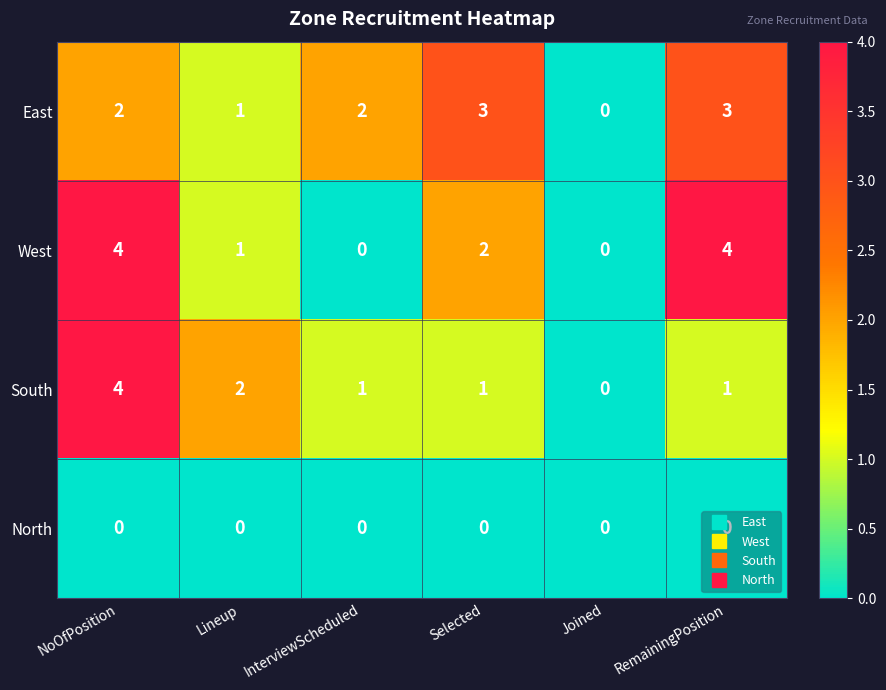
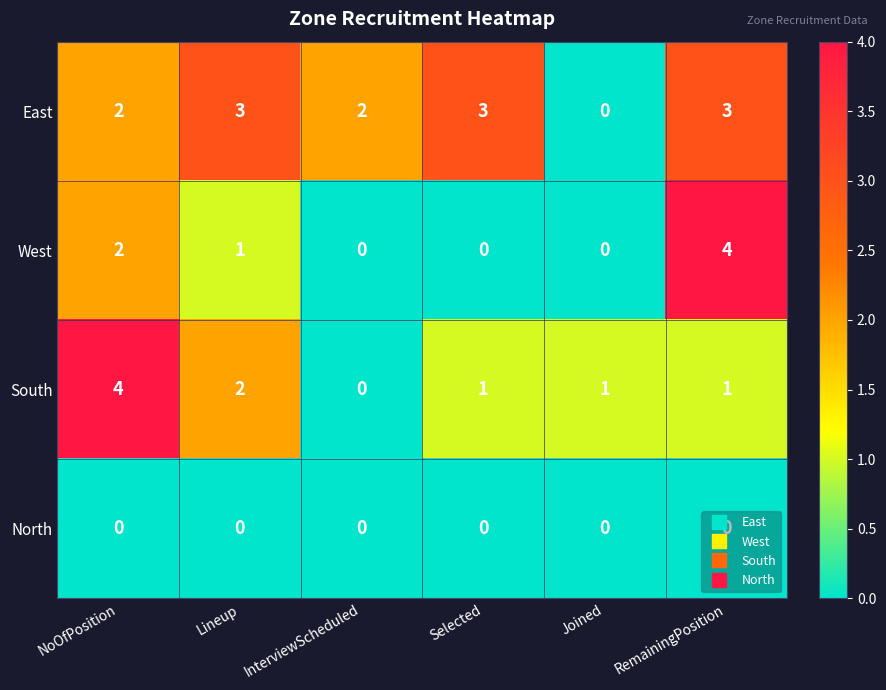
  {
    "East": {
      "NoOfPosition": 2,
-     "Lineup": 1,
+     "Lineup": 3,
      "InterviewScheduled": 2,
      "Selected": 3,
      "Joined": 0,
      "RemainingPosition": 3
    },
    "West": {
-     "NoOfPosition": 4,
+     "NoOfPosition": 2,
      "Lineup": 1,
      "InterviewScheduled": 0,
-     "Selected": 2,
+     "Selected": 0,
      "Joined": 0,
      "RemainingPosition": 4
    },
    "South": {
      "NoOfPosition": 4,
      "Lineup": 2,
-     "InterviewScheduled": 1,
+     "InterviewScheduled": 0,
      "Selected": 1,
-     "Joined": 0,
+     "Joined": 1,
      "RemainingPosition": 1
    },
    "North": {
      "NoOfPosition": 0,
      "Lineup": 0,
      "InterviewScheduled": 0,
      "Selected": 0,
      "Joined": 0
    }
  }
